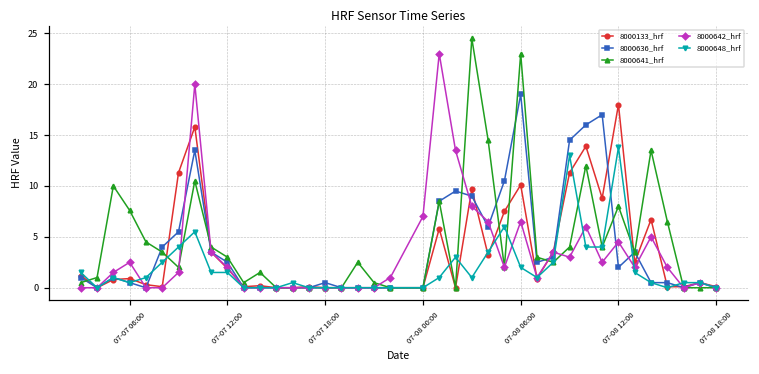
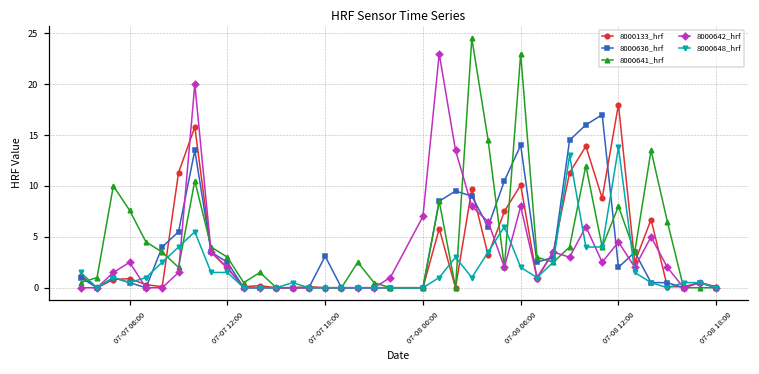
  {
    "8000133_hrf": {
      "07-07 06:00": 1,
      "07-08 06:00": 10,
      "07-08 12:00": 18
    },
    "8000636_hrf": {
      "07-07 12:00": 3,
-     "07-07 18:00": 1,
-     "07-08 06:00": 19,
+     "07-07 18:00": 3,
+     "07-08 06:00": 14,
      "07-08 12:00": 2
    },
    "8000641_hrf": {
      "07-07 06:00": 8,
      "07-07 12:00": 3,
      "07-08 06:00": 23,
      "07-08 12:00": 8
    },
    "8000642_hrf": {
      "07-07 06:00": 3,
      "07-08 00:00": 7,
-     "07-08 06:00": 7,
+     "07-08 06:00": 8,
      "07-08 12:00": 5
    },
    "8000648_hrf": {
      "07-07 12:00": 2,
      "07-08 06:00": 2,
      "07-08 12:00": 14
    }
  }
